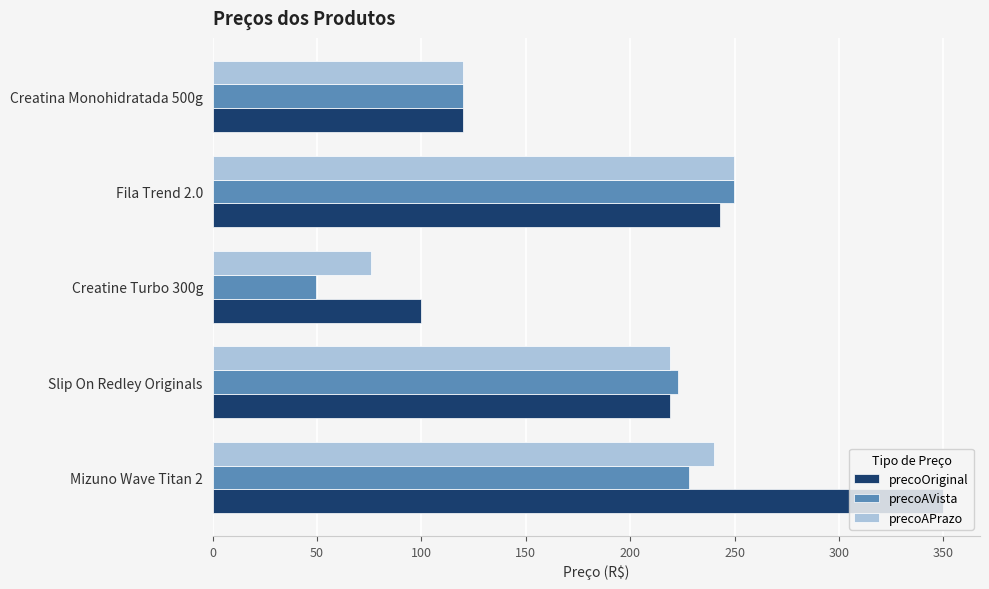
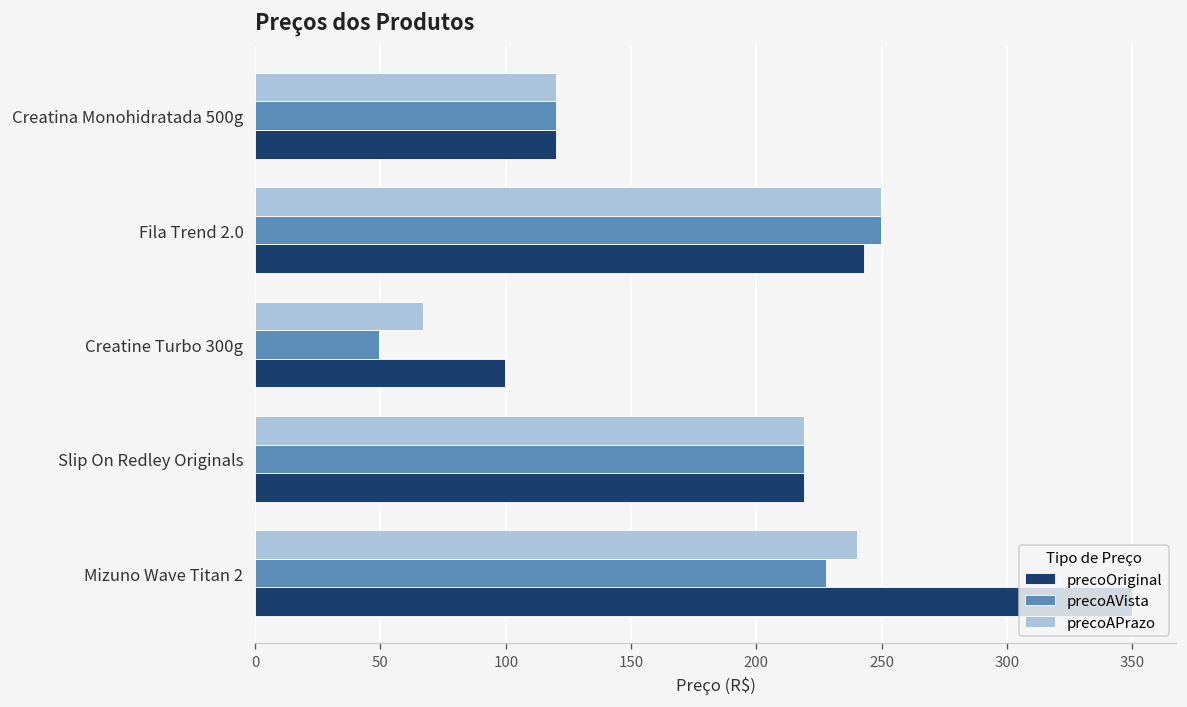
  {
    "precoOriginal": {
      "Creatina Monohidratada 500g": 120,
      "Fila Trend 2.0": 243,
      "Creatine Turbo 300g": 100,
      "Slip On Redley Originals": 219
    },
    "precoAVista": {
      "Creatina Monohidratada 500g": 120,
      "Fila Trend 2.0": 250,
      "Creatine Turbo 300g": 49,
-     "Slip On Redley Originals": 223,
+     "Slip On Redley Originals": 219,
      "Mizuno Wave Titan 2": 228
    },
    "precoAPrazo": {
      "Creatina Monohidratada 500g": 120,
      "Fila Trend 2.0": 250,
-     "Creatine Turbo 300g": 76,
+     "Creatine Turbo 300g": 67,
      "Slip On Redley Originals": 219,
      "Mizuno Wave Titan 2": 240
    }
  }
